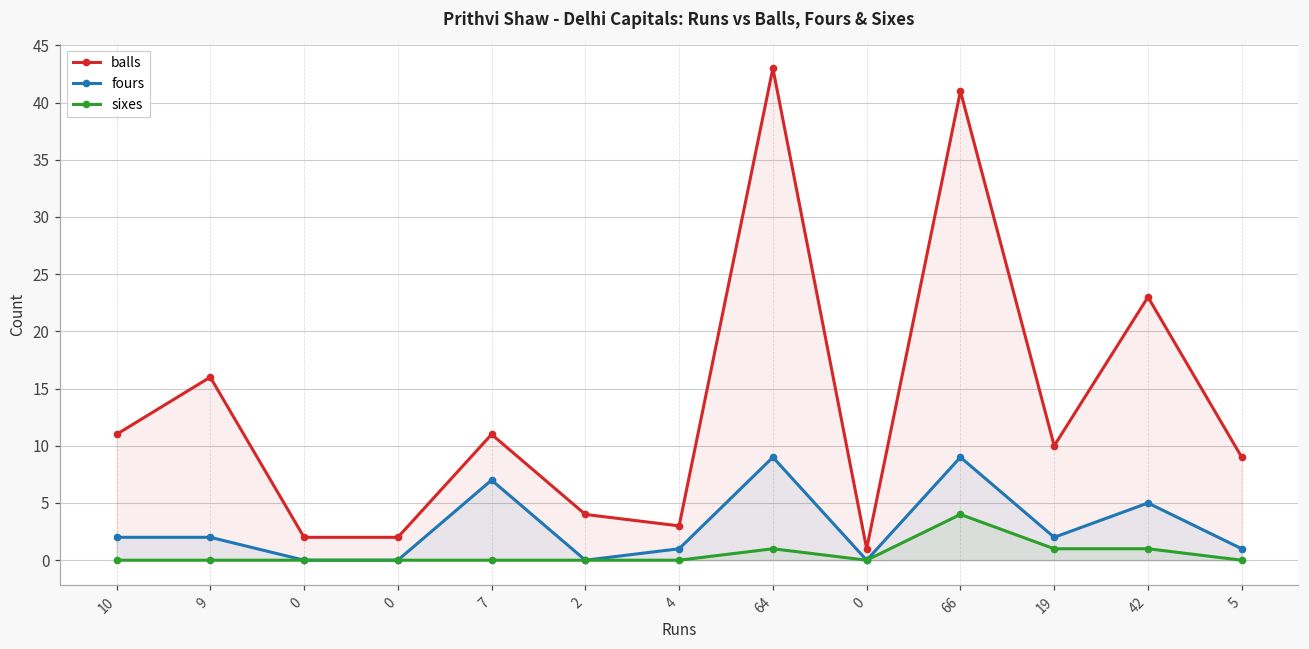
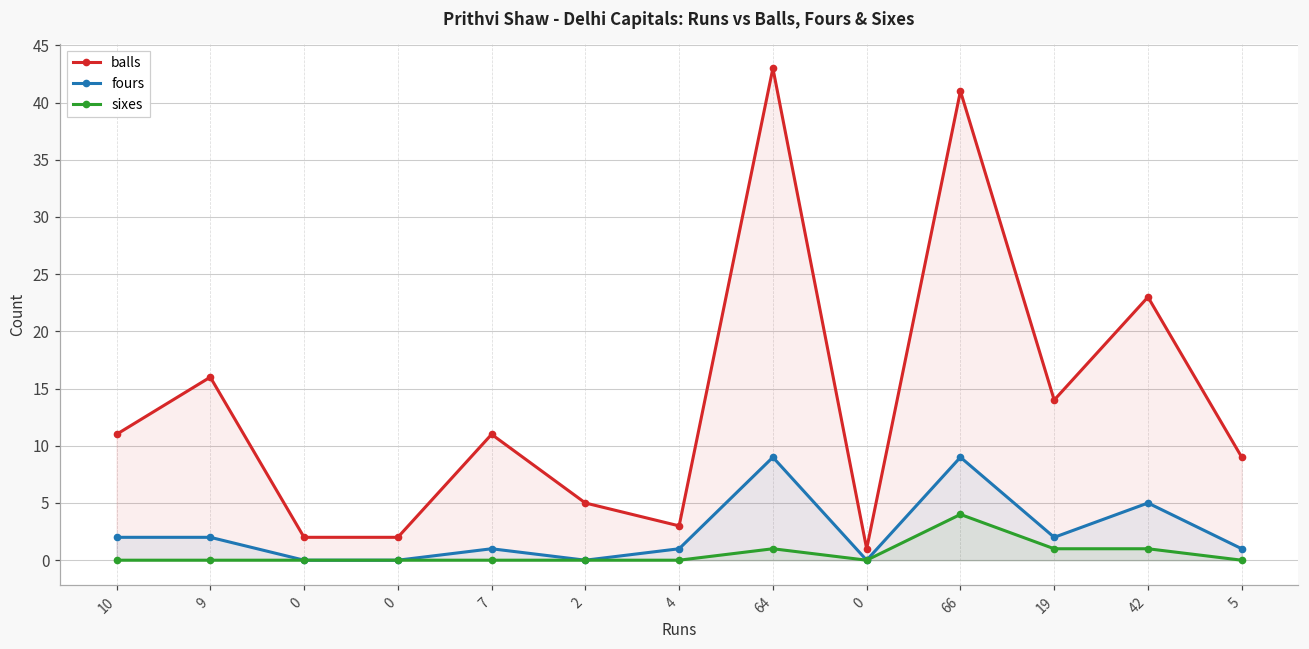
  {
    "balls": {
      "10": 11,
      "9": 16,
      "7": 11,
-     "2": 4,
+     "2": 5,
      "4": 3,
      "64": 43,
      "66": 41,
-     "19": 10,
+     "19": 14,
      "42": 23,
      "5": 9
    },
    "fours": {
      "10": 2,
      "9": 2,
-     "7": 7,
+     "7": 1,
      "4": 1,
      "64": 9,
      "66": 9,
      "19": 2,
      "42": 5,
      "5": 1
    },
    "sixes": {
      "10": 0,
      "9": 0,
      "7": 0,
      "4": 0,
      "64": 1,
      "66": 4,
      "19": 1,
      "42": 1,
      "5": 0
    }
  }
